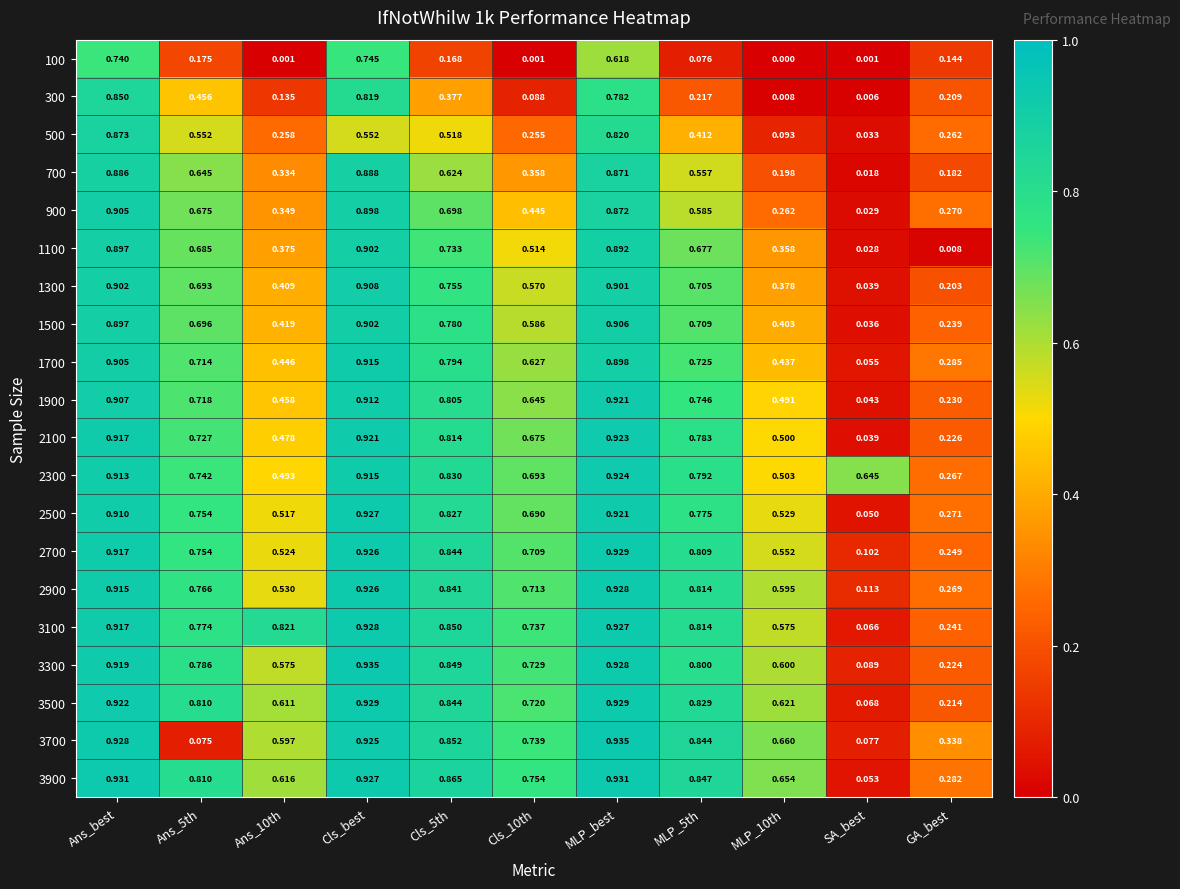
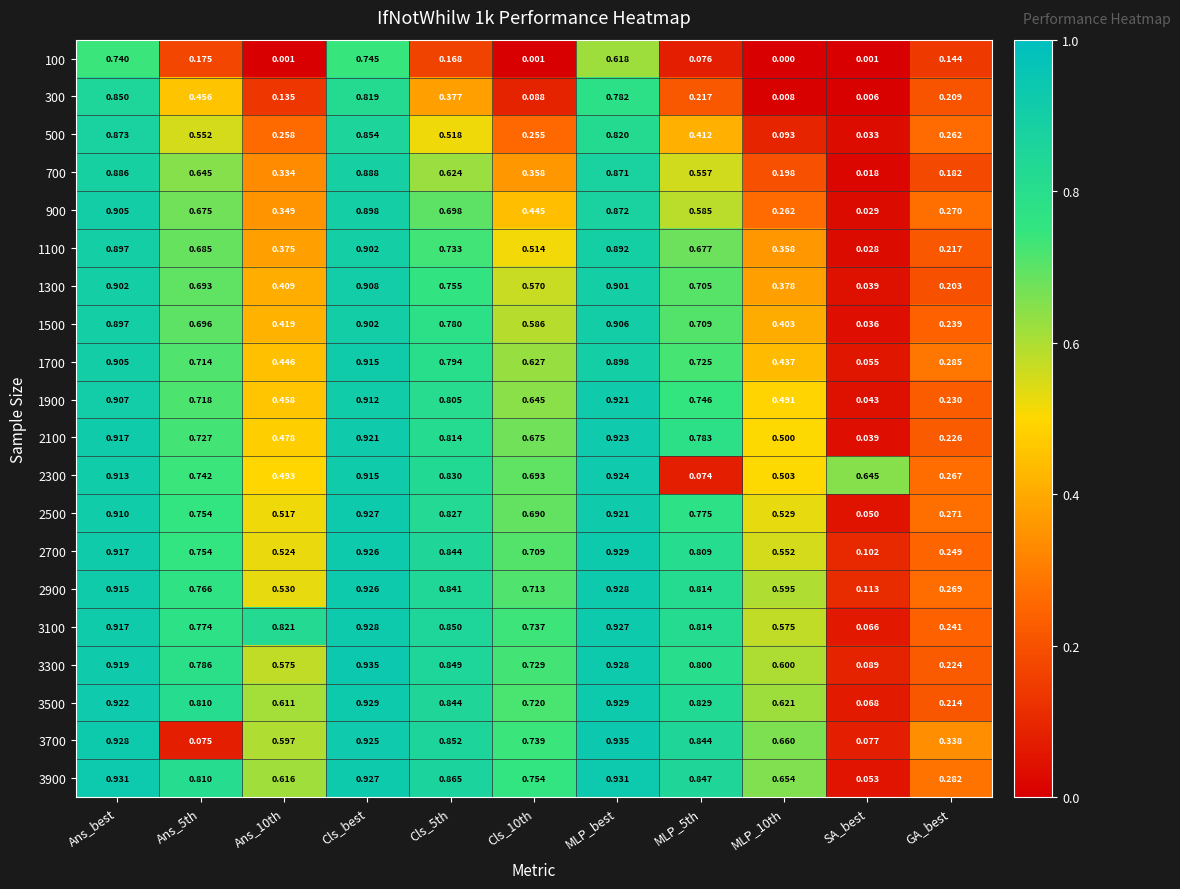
  {
    "500": {
      "Ans_best": 0.873,
      "Ans_5th": 0.552,
      "Ans_10th": 0.258,
-     "Cls_best": 0.552,
+     "Cls_best": 0.854,
      "Cls_5th": 0.518,
      "Cls_10th": 0.255,
      "MLP_best": 0.820,
      "MLP_5th": 0.412,
      "MLP_10th": 0.093,
      "SA_best": 0.033,
      "GA_best": 0.262
    },
    "1100": {
      "Ans_best": 0.897,
      "Ans_5th": 0.685,
      "Ans_10th": 0.375,
      "Cls_best": 0.902,
      "Cls_5th": 0.733,
      "Cls_10th": 0.514,
      "MLP_best": 0.892,
      "MLP_5th": 0.677,
      "MLP_10th": 0.358,
      "SA_best": 0.028,
-     "GA_best": 0.008
+     "GA_best": 0.217
    },
    "2300": {
      "Ans_best": 0.913,
      "Ans_5th": 0.742,
      "Ans_10th": 0.493,
      "Cls_best": 0.915,
      "Cls_5th": 0.830,
      "Cls_10th": 0.693,
      "MLP_best": 0.924,
-     "MLP_5th": 0.792,
+     "MLP_5th": 0.074,
      "MLP_10th": 0.503,
      "SA_best": 0.645,
      "GA_best": 0.267
    }
  }
